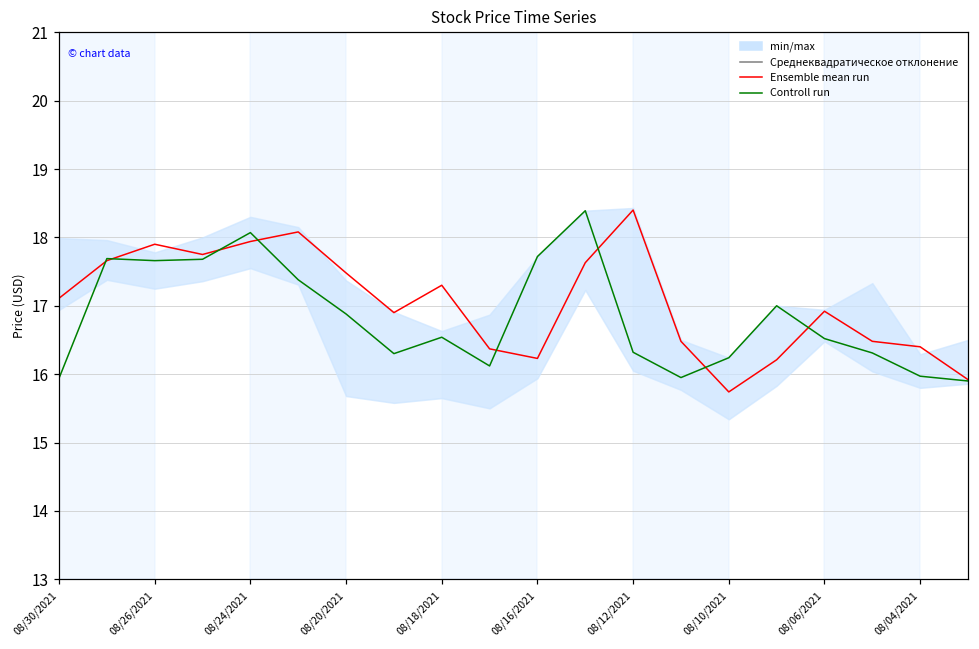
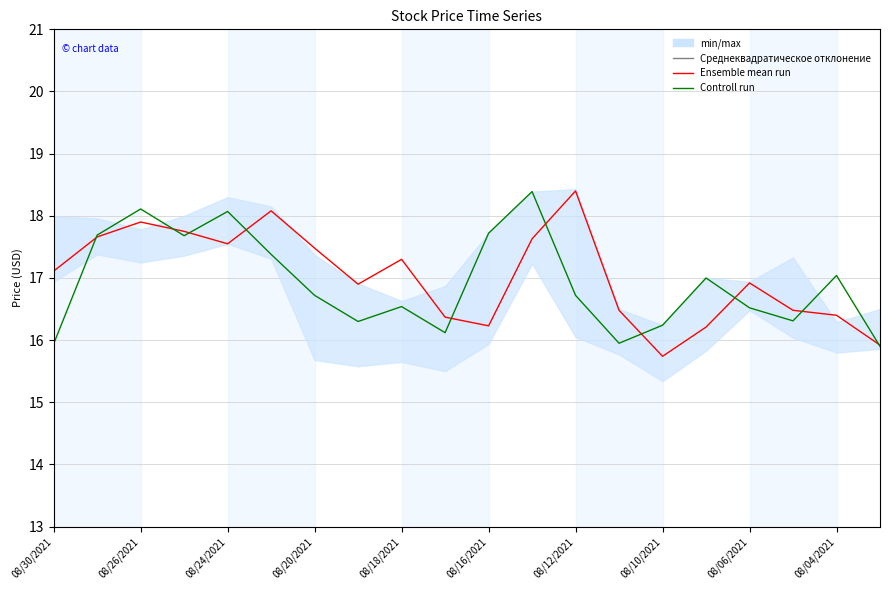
  {
    "Ensemble mean run": {
      "08/30/2021": 17.1,
      "08/26/2021": 17.9,
-     "08/24/2021": 17.9,
+     "08/24/2021": 17.6,
      "08/20/2021": 17.5,
      "08/18/2021": 17.3,
      "08/16/2021": 16.2,
      "08/10/2021": 15.7,
      "08/04/2021": 16.4
    },
    "Controll run": {
      "08/30/2021": 15.9,
-     "08/26/2021": 17.7,
+     "08/26/2021": 18.1,
      "08/24/2021": 18.1,
-     "08/20/2021": 16.9,
+     "08/20/2021": 16.7,
      "08/18/2021": 16.5,
-     "08/12/2021": 16.3,
+     "08/12/2021": 16.7,
      "08/06/2021": 16.5,
-     "08/04/2021": 16.0
+     "08/04/2021": 17.0
    }
  }
